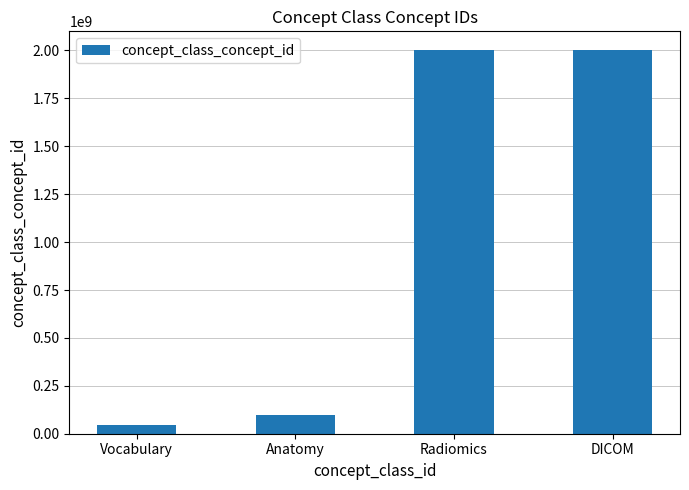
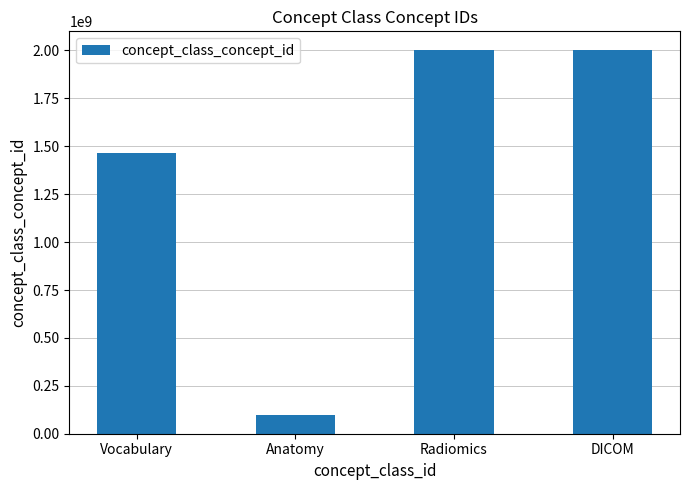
  {
-   "Vocabulary": 40000000,
+   "Vocabulary": 1460000000,
    "Anatomy": 100000000,
    "Radiomics": 2000000000,
    "DICOM": 2000000000
  }
